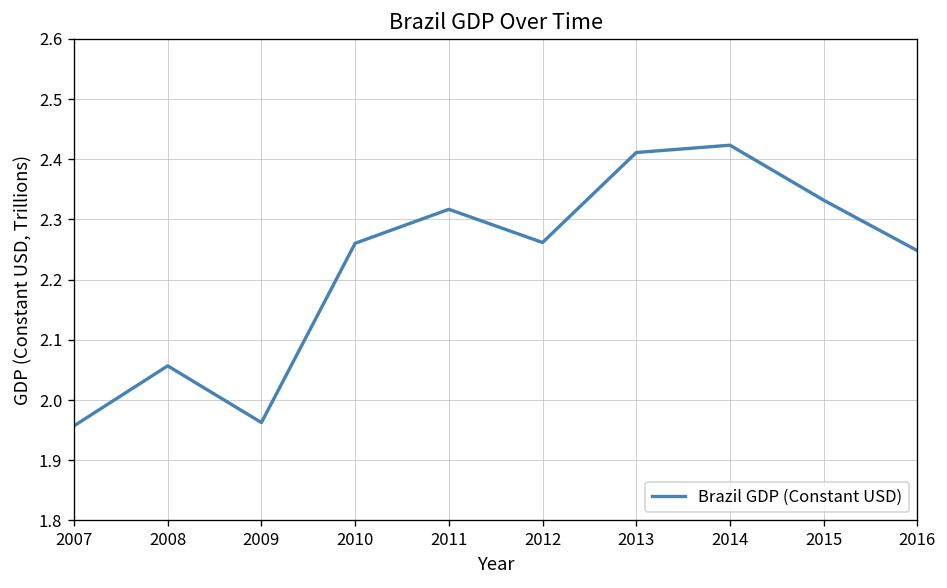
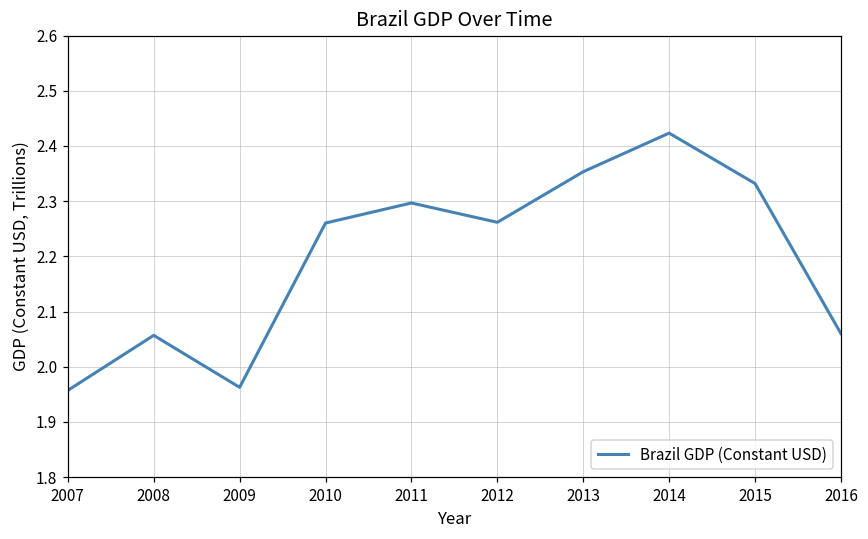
  {
    "2007": 1.96,
    "2008": 2.06,
    "2009": 1.96,
    "2010": 2.26,
-   "2011": 2.32,
+   "2011": 2.30,
    "2012": 2.26,
-   "2013": 2.41,
+   "2013": 2.35,
    "2014": 2.42,
    "2015": 2.33,
-   "2016": 2.25
+   "2016": 2.06
  }
